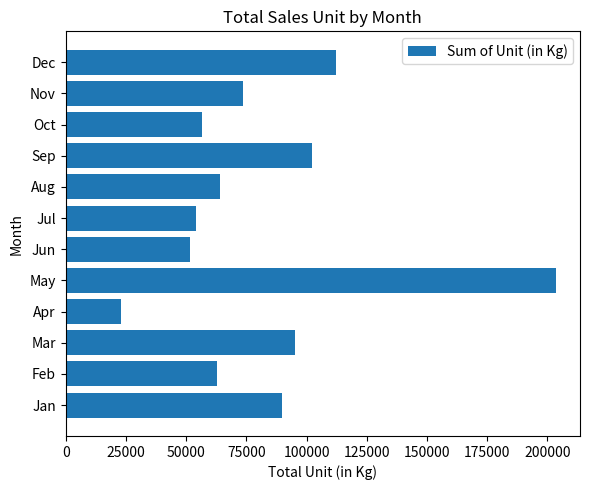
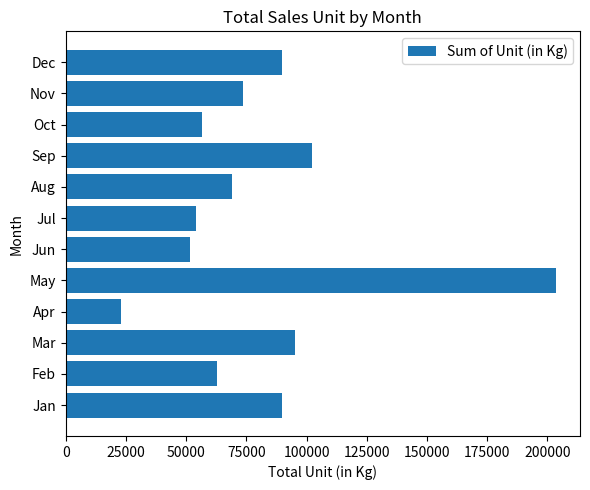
  {
-   "Dec": 112000,
+   "Dec": 90000,
    "Nov": 74000,
    "Oct": 56000,
    "Sep": 102000,
-   "Aug": 64000,
+   "Aug": 69000,
    "Jul": 54000,
    "Jun": 52000,
    "May": 203000,
    "Apr": 23000,
    "Mar": 95000,
    "Feb": 63000,
    "Jan": 90000
  }
